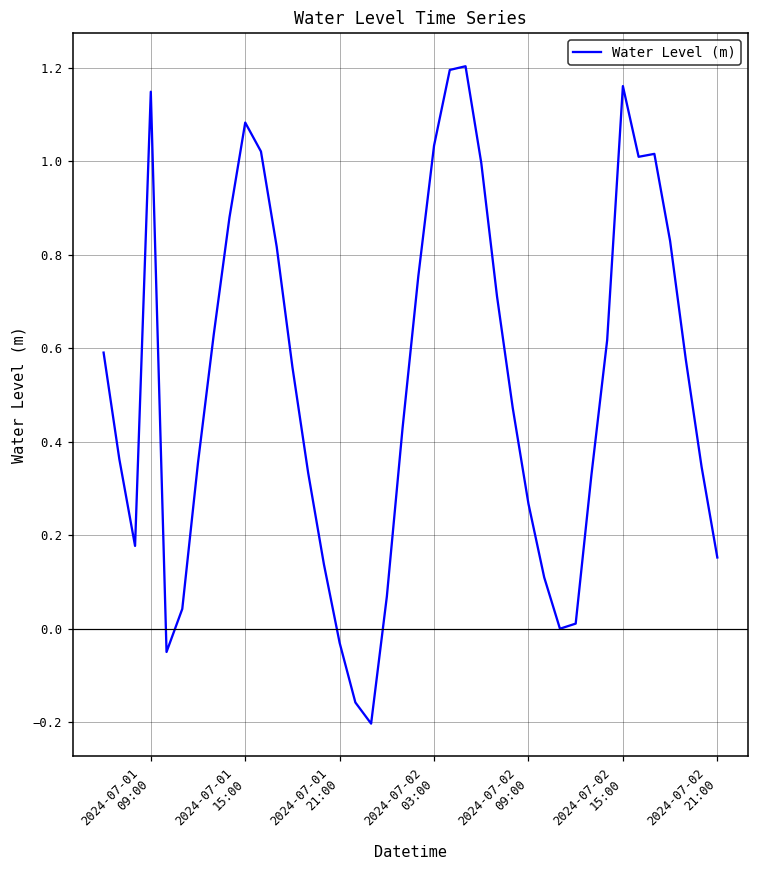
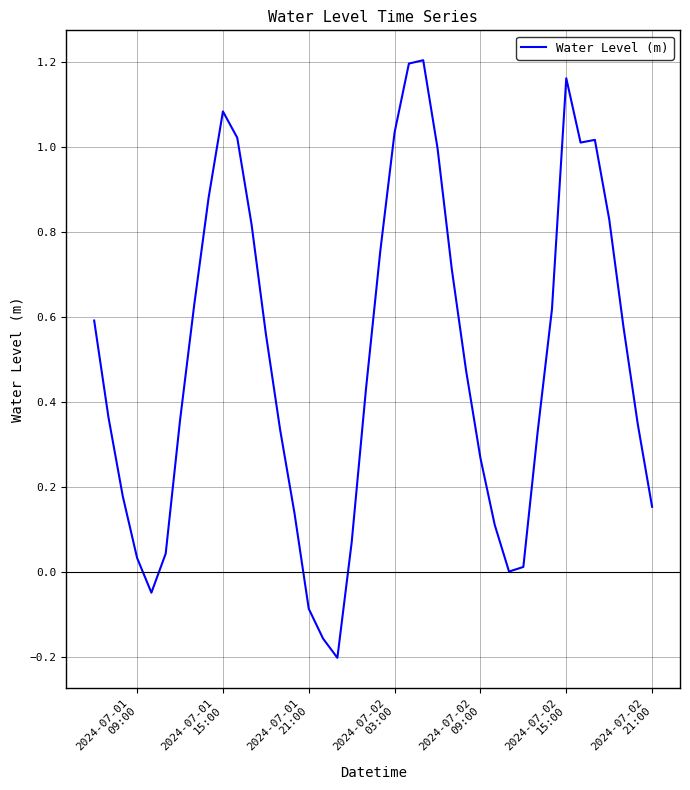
  {
-   "2024-07-01 09:00": 1.15,
+   "2024-07-01 09:00": 0.03,
    "2024-07-01 15:00": 1.08,
-   "2024-07-01 21:00": -0.03,
+   "2024-07-01 21:00": -0.09,
    "2024-07-02 03:00": 1.03,
    "2024-07-02 09:00": 0.27,
    "2024-07-02 15:00": 1.16,
    "2024-07-02 21:00": 0.15
  }
